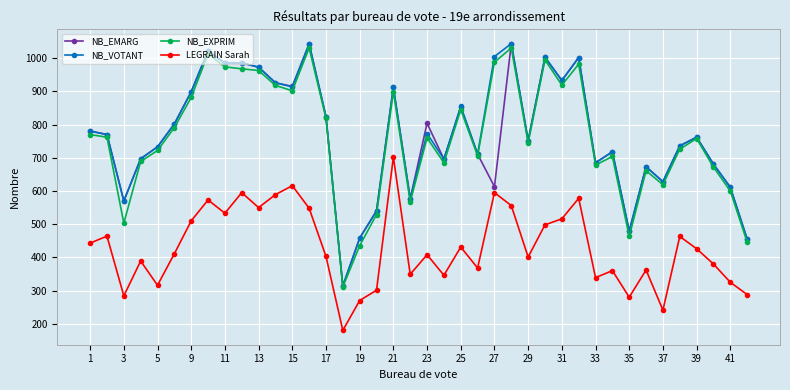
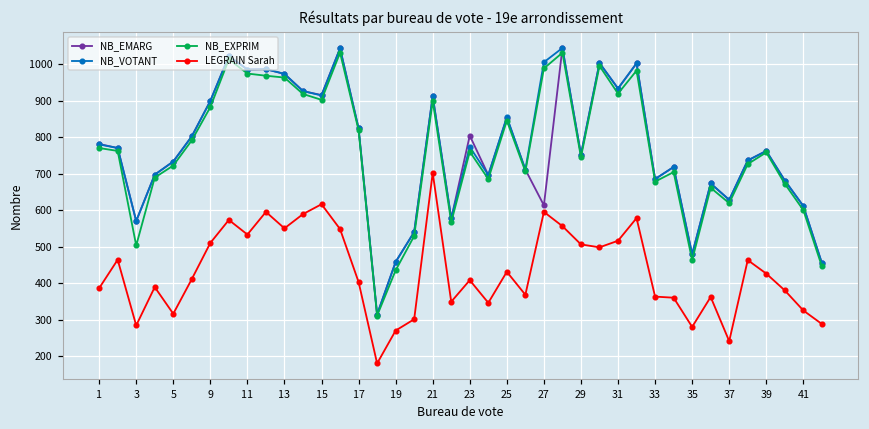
  {
    "NB_EMARG": {
      "23": 800,
      "27": 610
    },
    "NB_VOTANT": {
      "23": 770,
      "27": 1010
    },
    "NB_EXPRIM": {
      "1": 770,
      "3": 500,
      "5": 720,
      "9": 880,
      "11": 970,
      "13": 960,
      "15": 900,
      "19": 440,
      "21": 900,
      "23": 760,
      "25": 850,
      "27": 990,
      "31": 920,
      "35": 460,
      "37": 620,
      "41": 600
    },
    "LEGRAIN Sarah": {
-     "1": 440,
+     "1": 390,
      "3": 280,
      "5": 320,
      "9": 510,
      "11": 530,
      "13": 550,
      "15": 620,
      "17": 400,
      "19": 270,
      "21": 700,
      "23": 410,
      "25": 430,
      "27": 600,
-     "29": 400,
+     "29": 510,
      "31": 520,
-     "33": 340,
+     "33": 360,
      "35": 280,
      "37": 240,
      "39": 430,
      "41": 330
    }
  }
